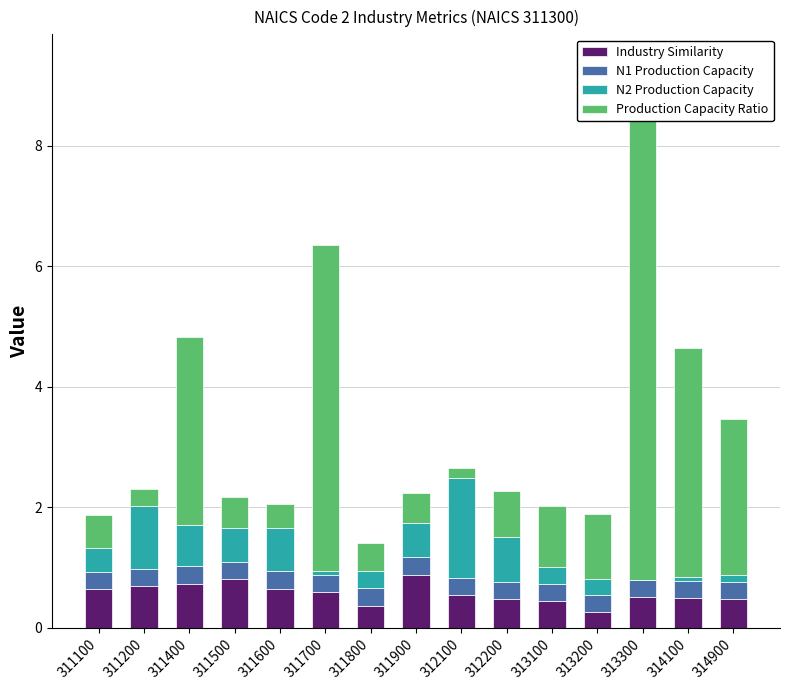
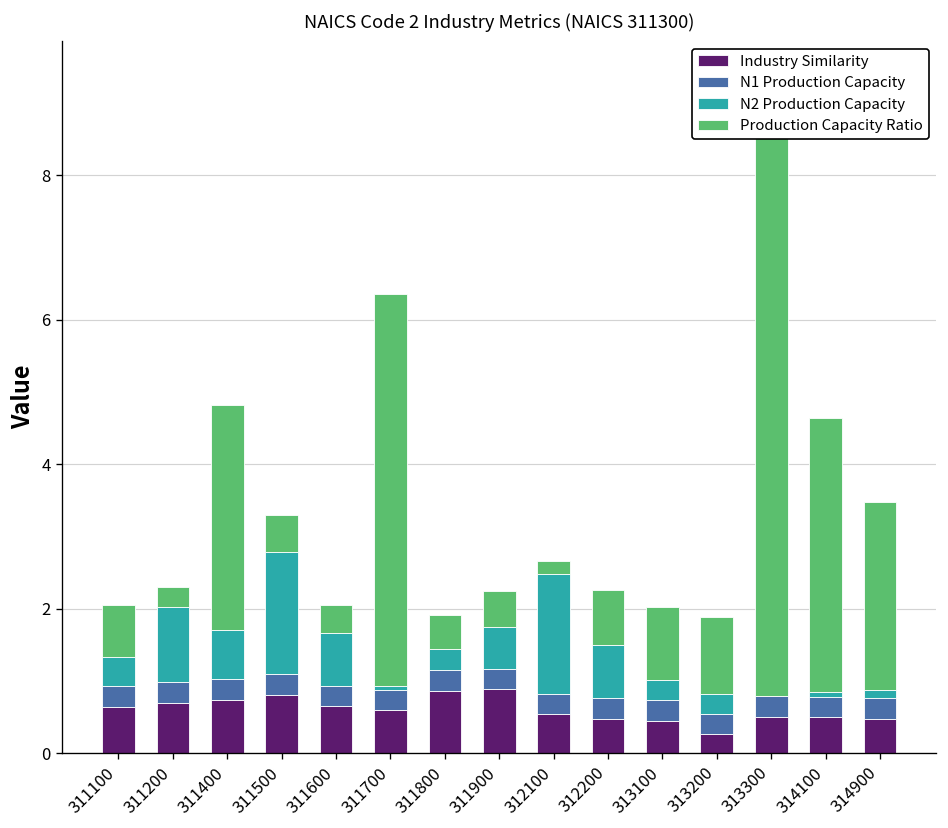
  {
    "Industry Similarity": {
      "311100": 0.6,
      "311200": 0.7,
      "311400": 0.7,
      "311500": 0.8,
      "311600": 0.6,
      "311700": 0.6,
-     "311800": 0.4,
+     "311800": 0.9,
      "311900": 0.9,
      "312100": 0.5,
      "312200": 0.5,
      "313100": 0.4,
      "313200": 0.3,
      "313300": 0.5,
      "314100": 0.5,
      "314900": 0.5
    },
    "N1 Production Capacity": {
      "311100": 0.3,
      "311200": 0.3,
      "311400": 0.3,
      "311500": 0.3,
      "311600": 0.3,
      "311700": 0.3,
      "311800": 0.3,
      "311900": 0.3,
      "312100": 0.3,
      "312200": 0.3,
      "313100": 0.3,
      "313200": 0.3,
      "313300": 0.3,
      "314100": 0.3,
      "314900": 0.3
    },
    "N2 Production Capacity": {
      "311100": 0.4,
      "311200": 1.0,
      "311400": 0.7,
-     "311500": 0.6,
+     "311500": 1.7,
      "311600": 0.7,
      "311700": 0.1,
      "311800": 0.3,
      "311900": 0.6,
      "312100": 1.7,
      "312200": 0.7,
      "313100": 0.3,
      "313200": 0.3,
      "314100": 0.1,
      "314900": 0.1
    },
    "Production Capacity Ratio": {
-     "311100": 0.5,
+     "311100": 0.7,
      "311200": 0.3,
      "311400": 3.1,
      "311500": 0.5,
      "311600": 0.4,
      "311700": 5.4,
      "311800": 0.5,
      "311900": 0.5,
      "312100": 0.2,
      "312200": 0.8,
      "313100": 1.0,
      "313200": 1.1,
      "314100": 3.8,
      "314900": 2.6
    }
  }
